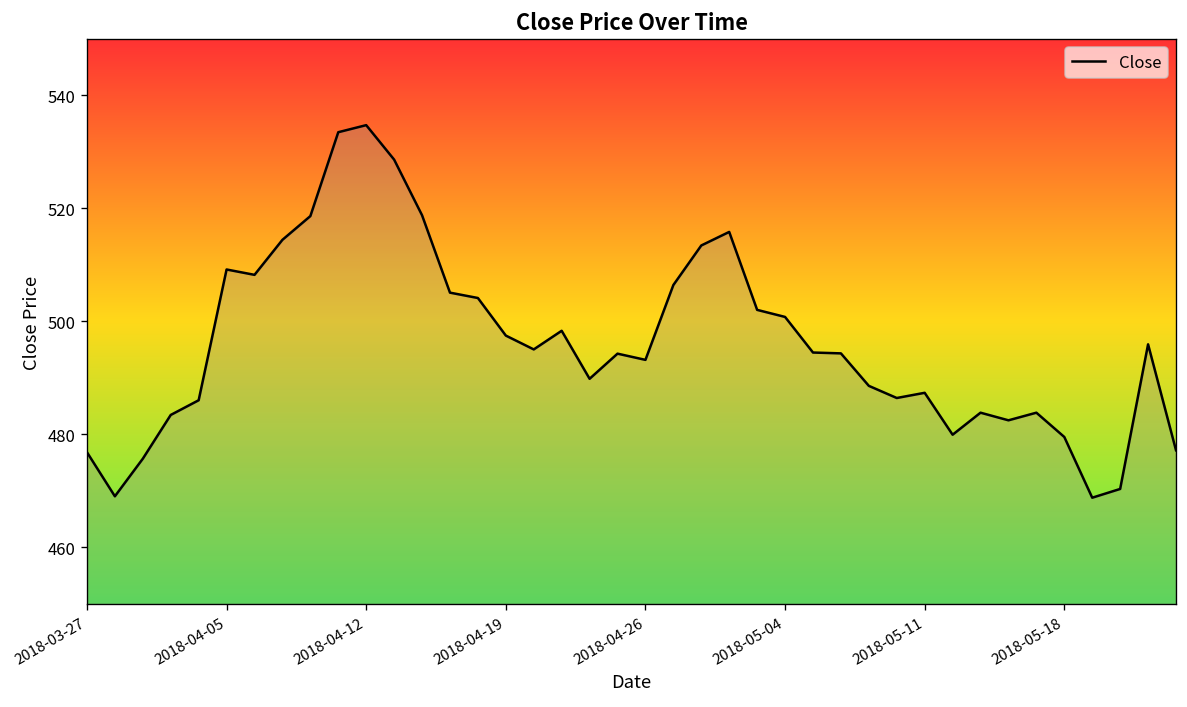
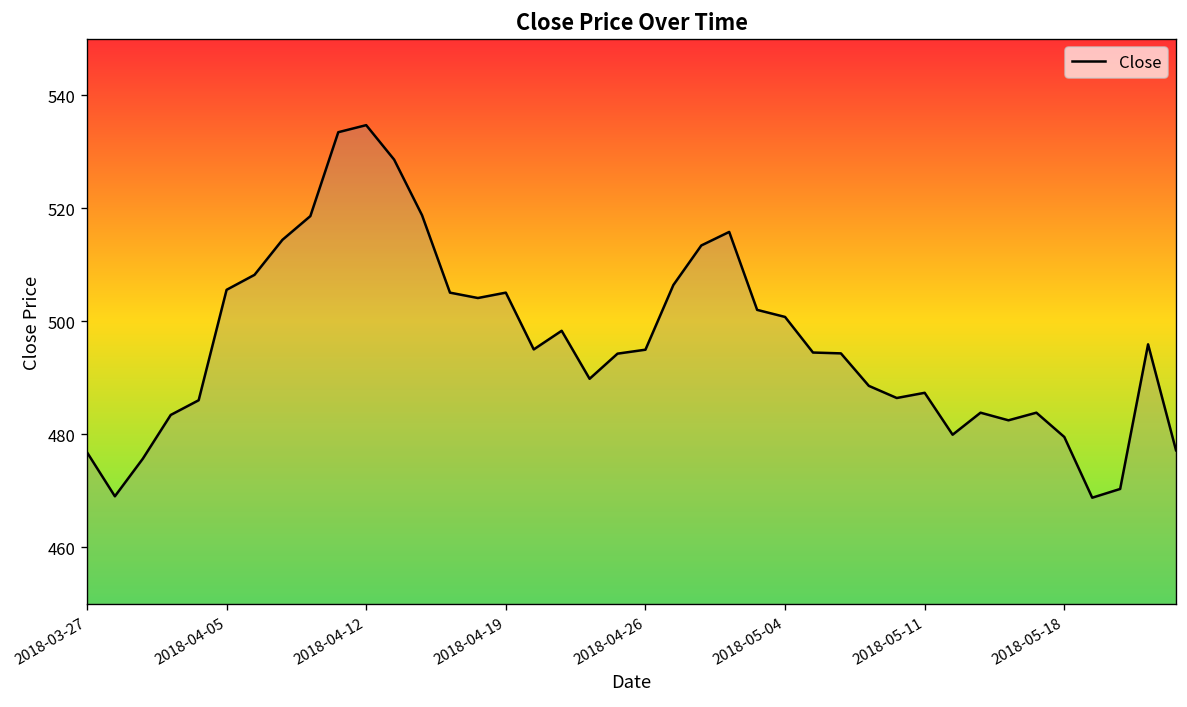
  {
    "2018-03-27": 477,
-   "2018-04-05": 509,
+   "2018-04-05": 506,
    "2018-04-12": 535,
-   "2018-04-19": 498,
-   "2018-04-26": 493,
+   "2018-04-19": 505,
+   "2018-04-26": 495,
    "2018-05-04": 501,
    "2018-05-11": 487,
    "2018-05-18": 480
  }
